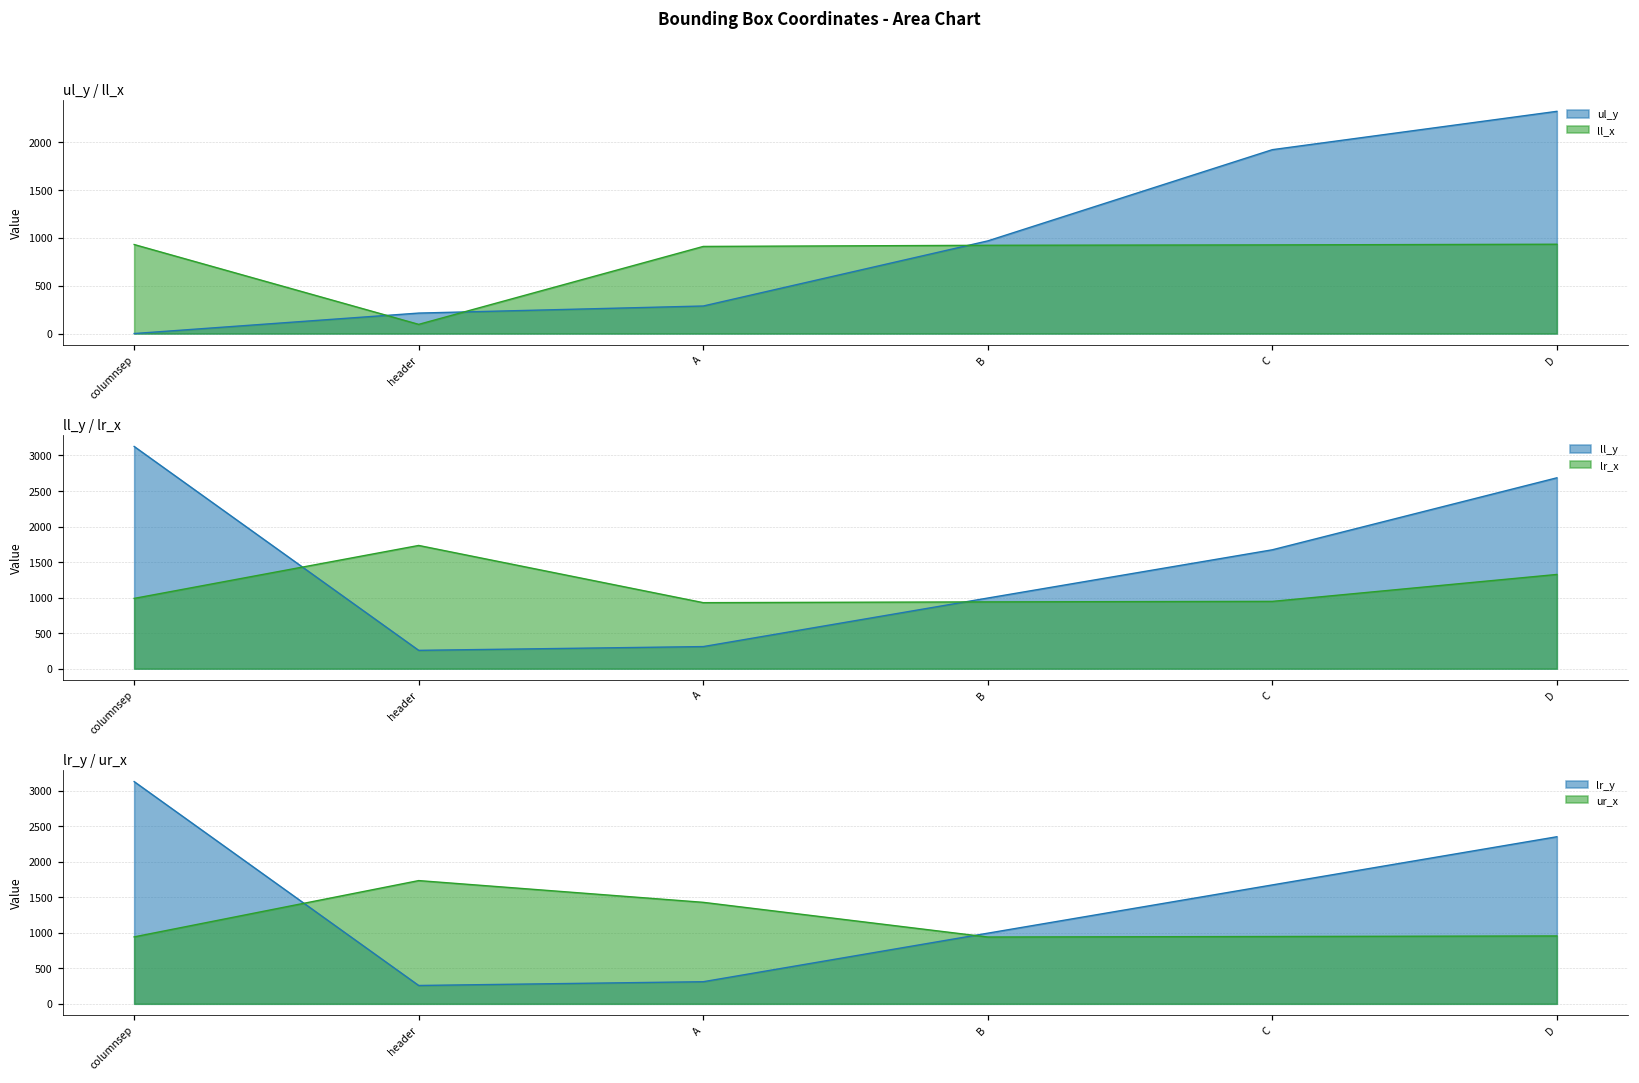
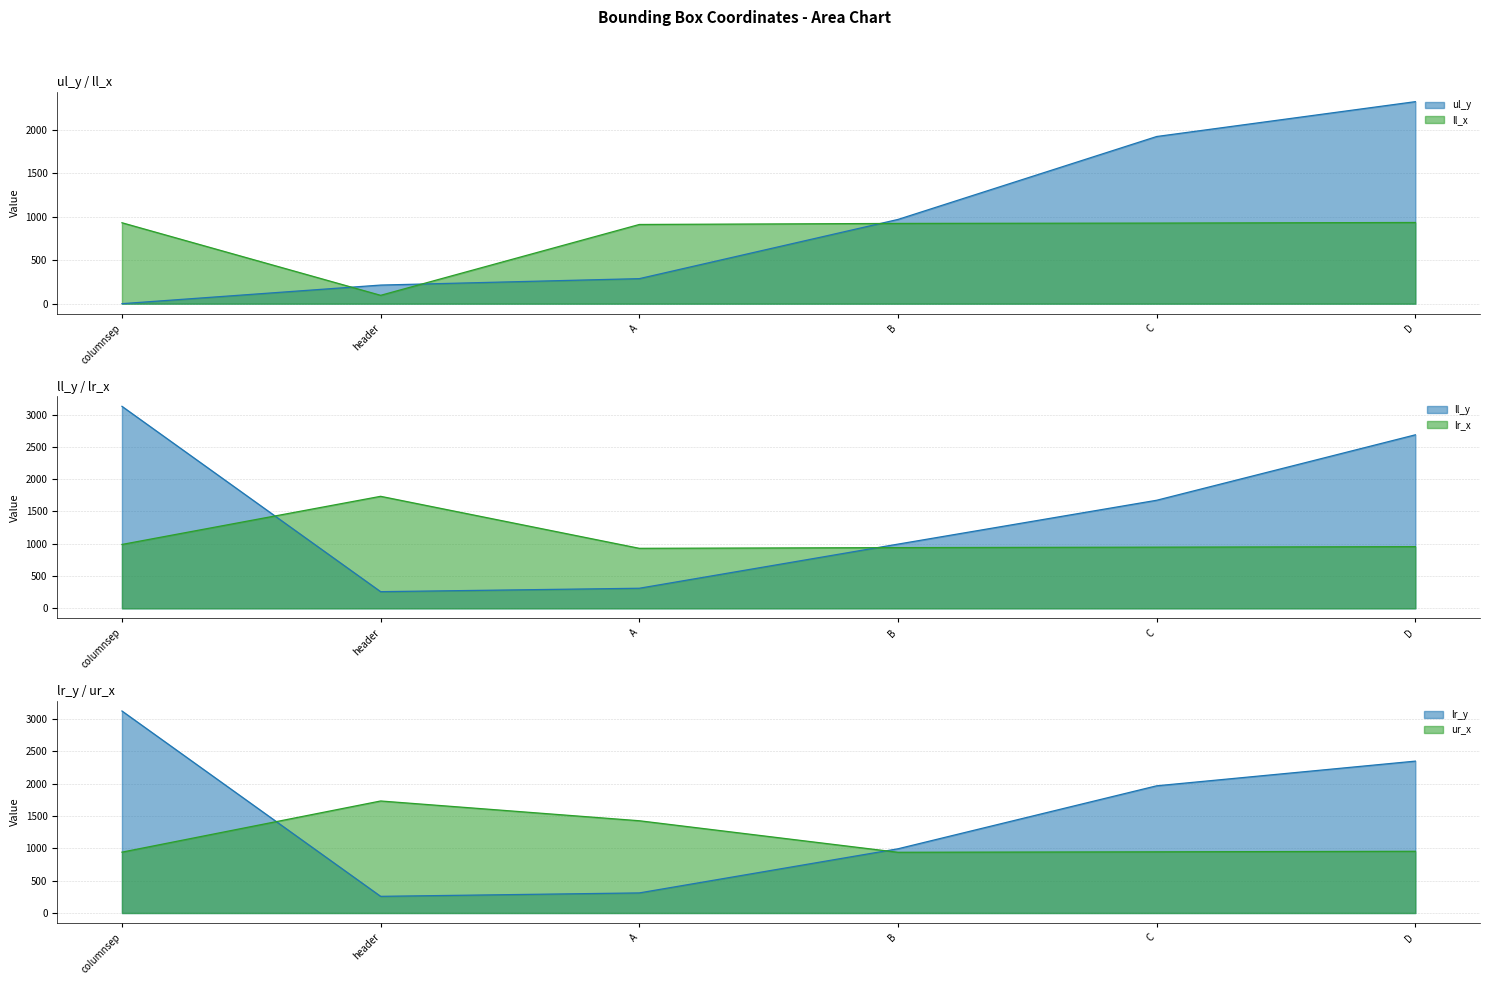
  {
    "ul_y / ll_x": {
      "ul_y": {
        "columnsep": 0,
        "header": 200,
        "A": 300,
        "B": 1000,
        "C": 1900,
        "D": 2300
      },
      "ll_x": {
        "columnsep": 900,
        "header": 100,
        "A": 900,
        "B": 900,
        "C": 900,
        "D": 900
      }
    },
    "ll_y / lr_x": {
      "ll_y": {
        "columnsep": 3100,
        "header": 300,
        "A": 300,
        "B": 1000,
        "C": 1700,
        "D": 2700
      },
      "lr_x": {
        "columnsep": 1000,
        "header": 1700,
        "A": 900,
        "B": 900,
        "C": 900,
-       "D": 1300
+       "D": 1000
      }
    },
    "lr_y / ur_x": {
      "lr_y": {
        "columnsep": 3100,
        "header": 300,
        "A": 300,
        "B": 1000,
-       "C": 1700,
+       "C": 2000,
        "D": 2400
      },
      "ur_x": {
        "columnsep": 900,
        "header": 1700,
        "A": 1400,
        "B": 900,
        "C": 900,
        "D": 1000
      }
    }
  }
